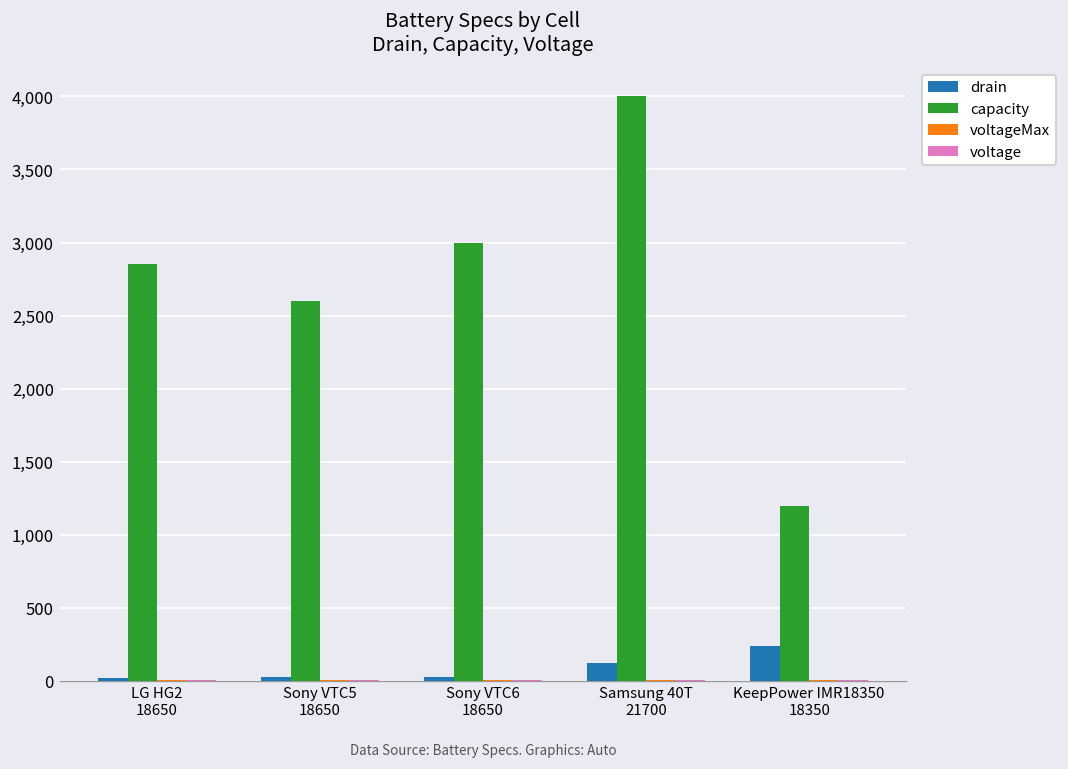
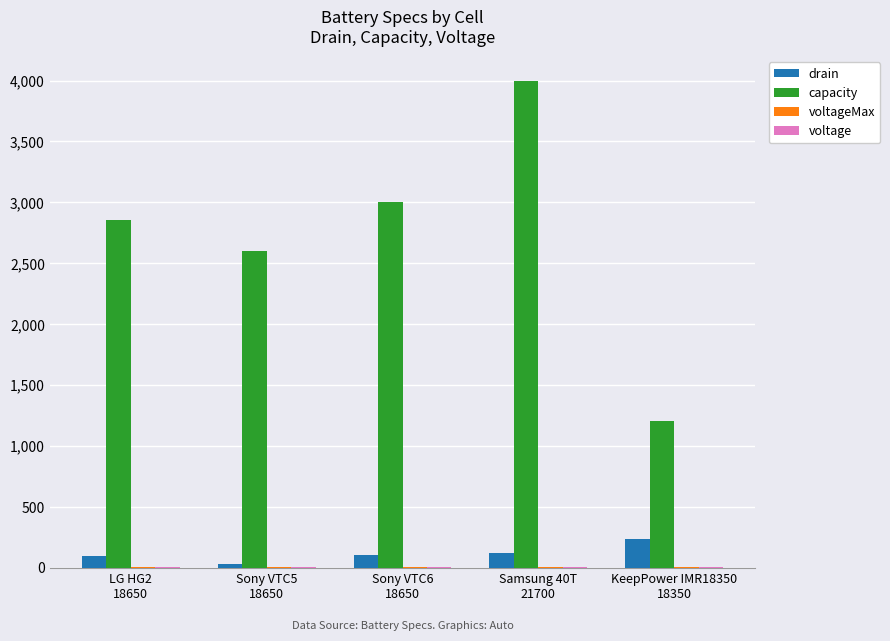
  {
    "drain": {
-     "LG HG2 18650": "20",
+     "LG HG2 18650": "100",
      "Sony VTC5 18650": "30",
-     "Sony VTC6 18650": "30",
+     "Sony VTC6 18650": "100",
      "Samsung 40T 21700": "120",
      "KeepPower IMR18350 18350": "240"
    },
    "capacity": {
      "LG HG2 18650": "2,850",
      "Sony VTC5 18650": "2,600",
      "Sony VTC6 18650": "3,000",
      "Samsung 40T 21700": "4,000",
      "KeepPower IMR18350 18350": "1,200"
    }
  }
